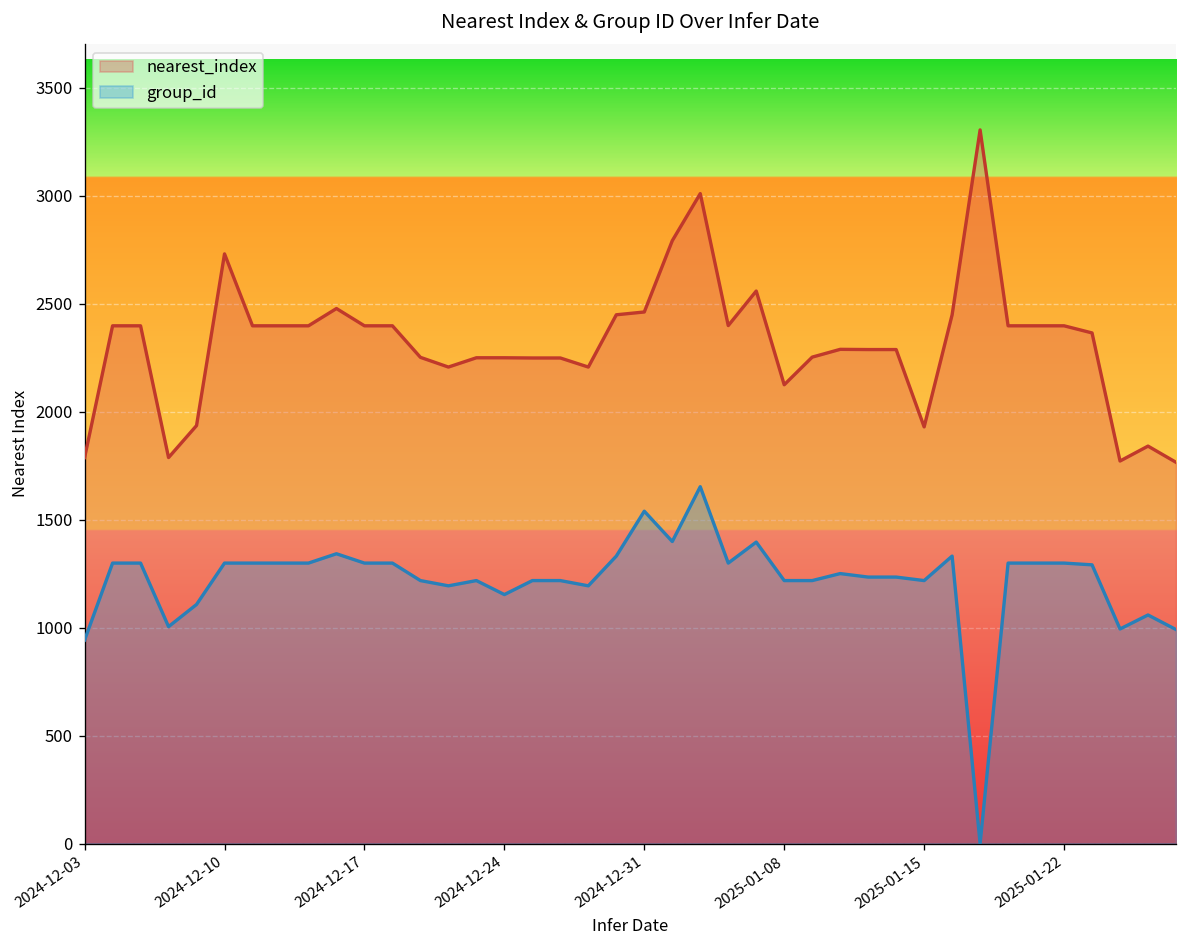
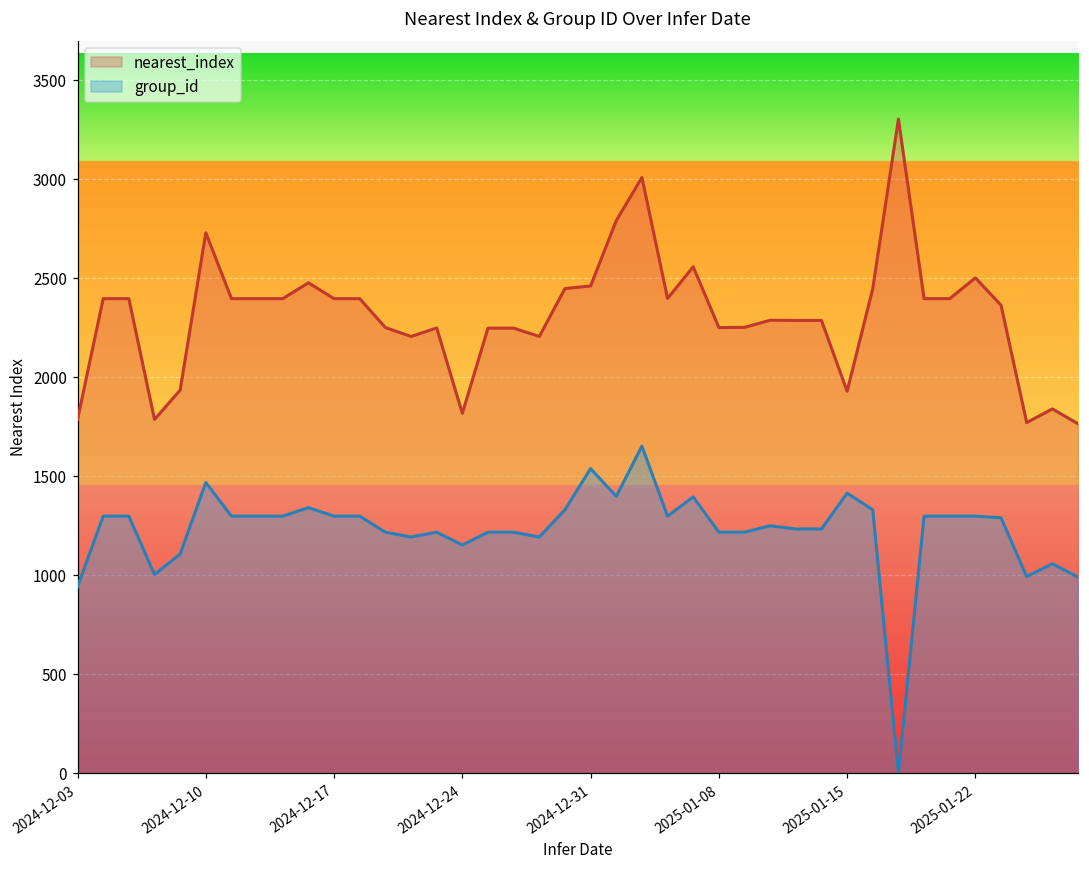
  {
    "nearest_index": {
      "2024-12-03": 1790,
      "2024-12-10": 2730,
      "2024-12-17": 2400,
-     "2024-12-24": 2250,
+     "2024-12-24": 1820,
      "2024-12-31": 2460,
-     "2025-01-08": 2120,
+     "2025-01-08": 2250,
      "2025-01-15": 1930,
-     "2025-01-22": 2400
+     "2025-01-22": 2500
    },
    "group_id": {
      "2024-12-03": 940,
-     "2024-12-10": 1300,
+     "2024-12-10": 1470,
      "2024-12-17": 1300,
      "2024-12-24": 1150,
      "2024-12-31": 1540,
      "2025-01-08": 1220,
-     "2025-01-15": 1220,
+     "2025-01-15": 1410,
      "2025-01-22": 1300
    }
  }
